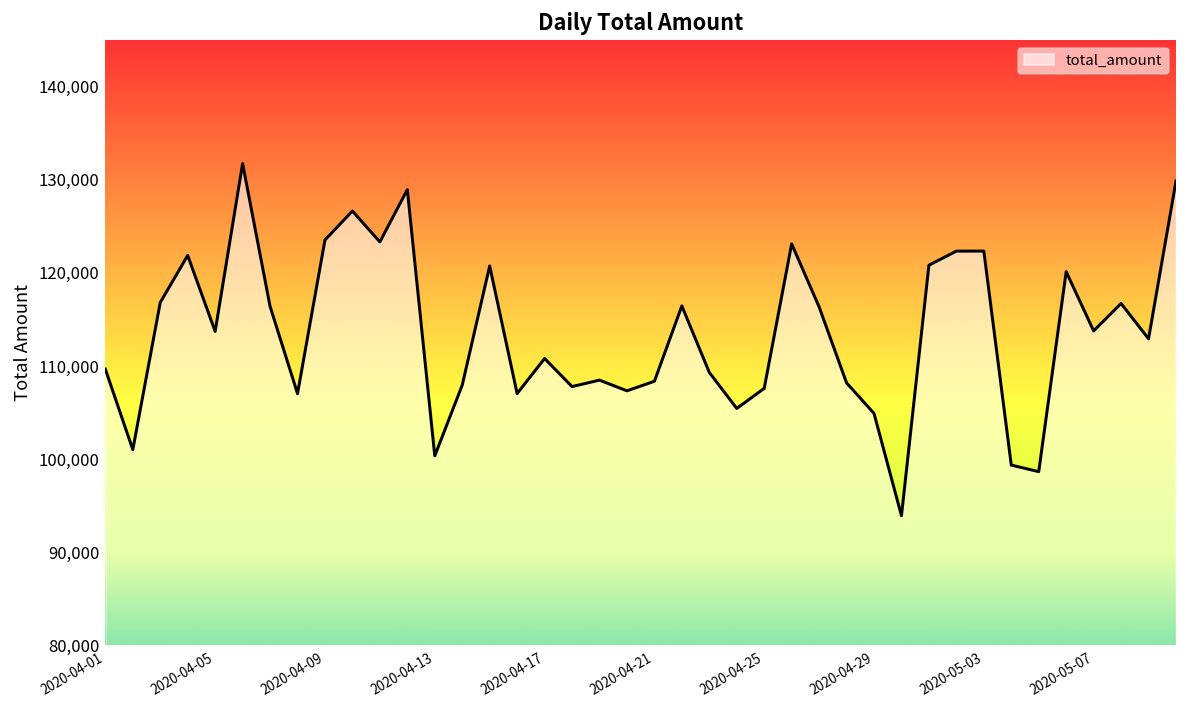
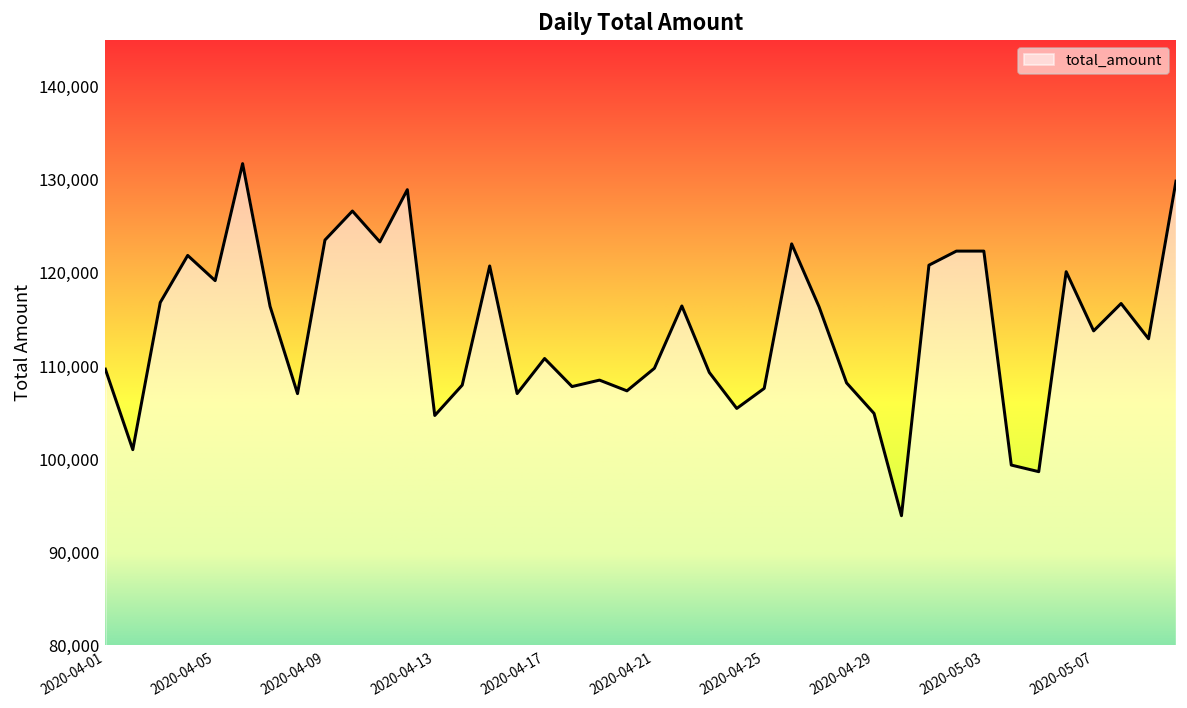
  {
    "2020-04-01": "110,000",
-   "2020-04-05": "114,000",
+   "2020-04-05": "119,000",
    "2020-04-09": "124,000",
-   "2020-04-13": "100,000",
+   "2020-04-13": "105,000",
    "2020-04-17": "111,000",
-   "2020-04-21": "108,000",
+   "2020-04-21": "110,000",
    "2020-04-25": "108,000",
    "2020-04-29": "105,000",
    "2020-05-03": "122,000",
    "2020-05-07": "114,000"
  }
